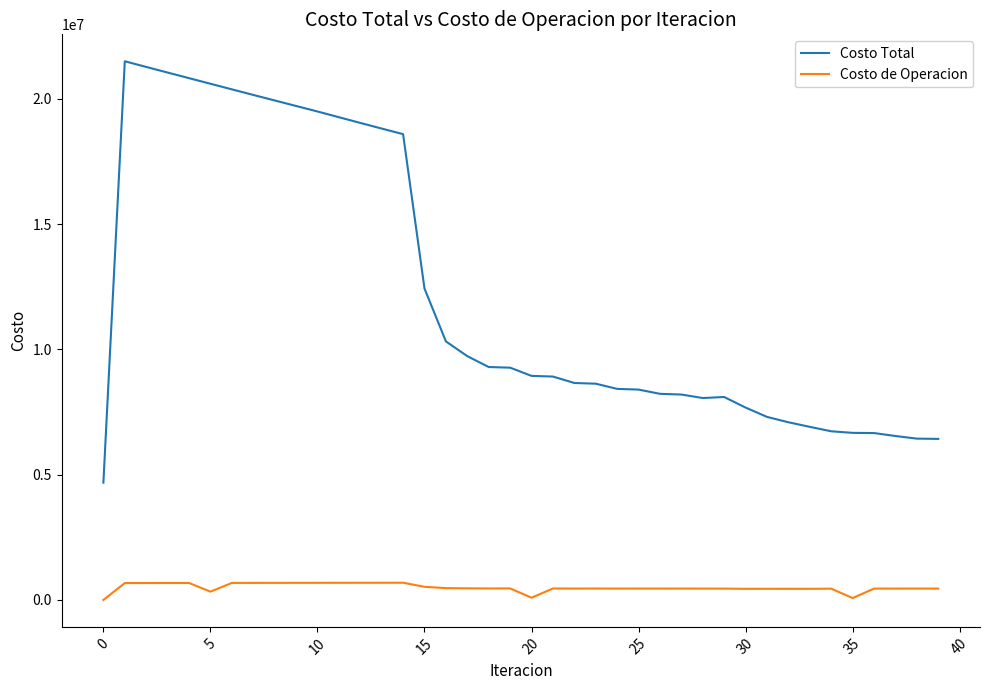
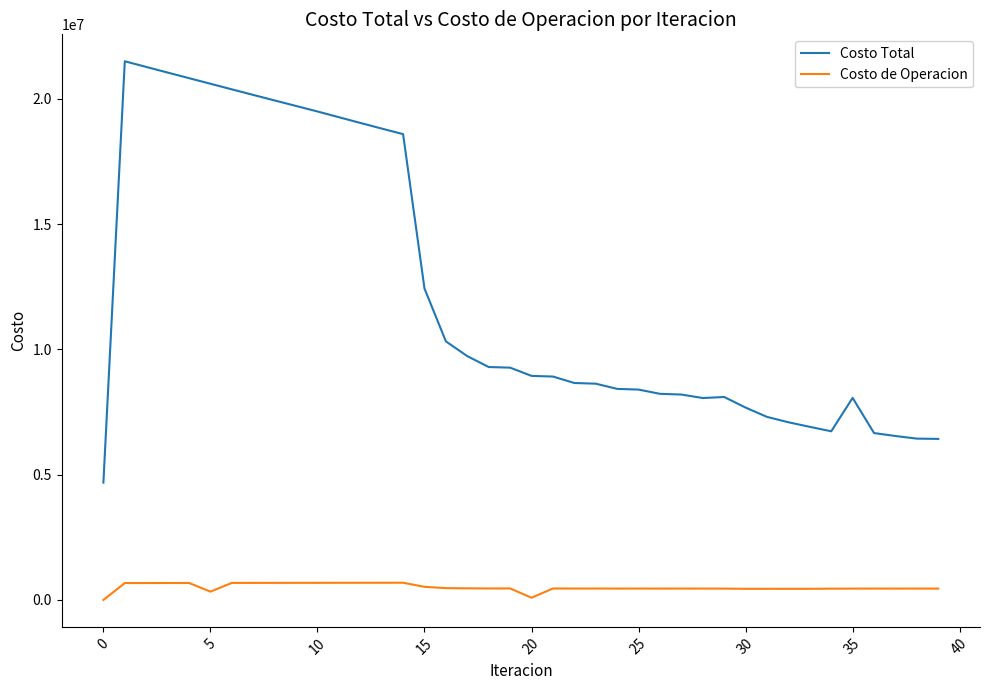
  {
    "Costo Total": {
      "0": 4700000,
      "5": 20600000,
      "10": 19500000,
      "15": 12400000,
      "20": 8900000,
      "25": 8400000,
      "30": 7700000,
-     "35": 6700000
+     "35": 8100000
    },
    "Costo de Operacion": {
      "0": 0,
      "5": 300000,
      "10": 700000,
      "15": 500000,
      "20": 100000,
      "25": 500000,
      "30": 400000,
-     "35": 100000
+     "35": 500000
    }
  }
